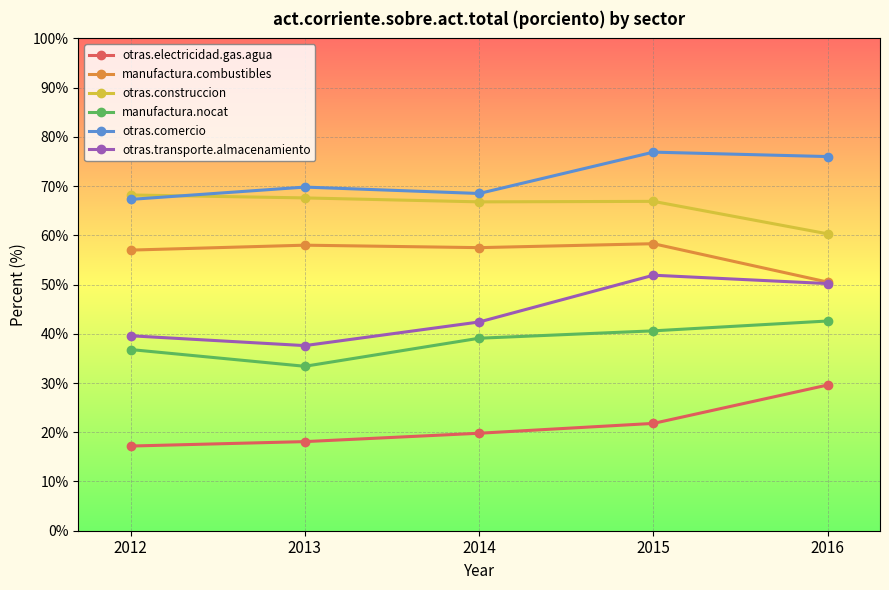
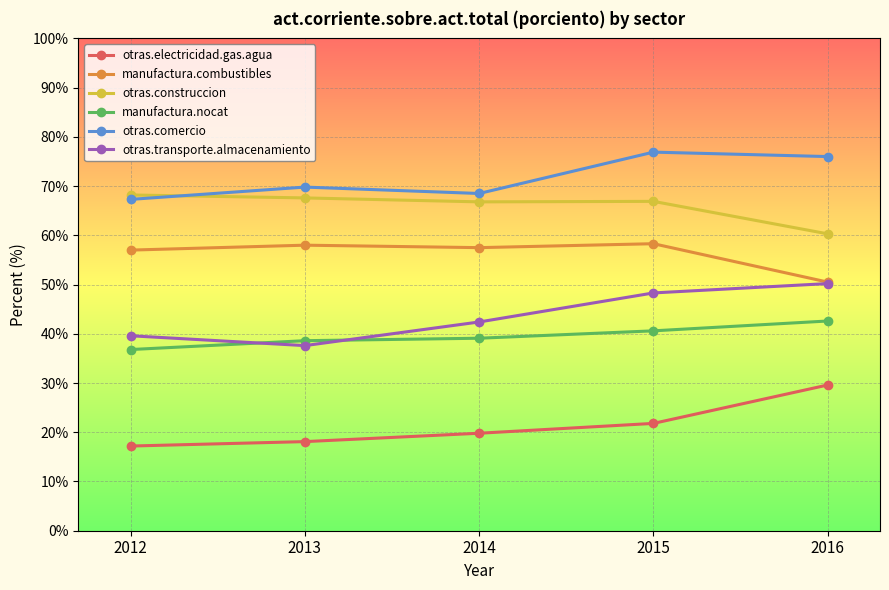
  {
    "manufactura.nocat": {
      "2012": "37%",
-     "2013": "33%",
+     "2013": "39%",
      "2014": "39%",
      "2015": "41%",
      "2016": "43%"
    },
    "otras.comercio": {
      "2012": "67%",
      "2013": "70%",
      "2014": "69%",
      "2015": "77%",
      "2016": "76%"
    },
    "otras.transporte.almacenamiento": {
      "2012": "40%",
      "2013": "38%",
      "2014": "42%",
-     "2015": "52%"
+     "2015": "48%"
    }
  }
